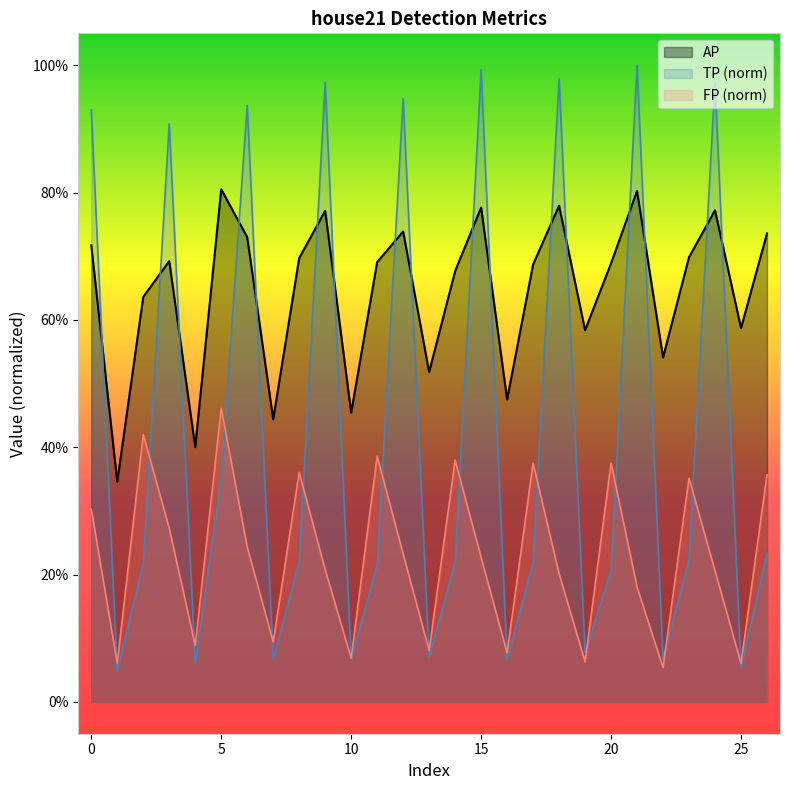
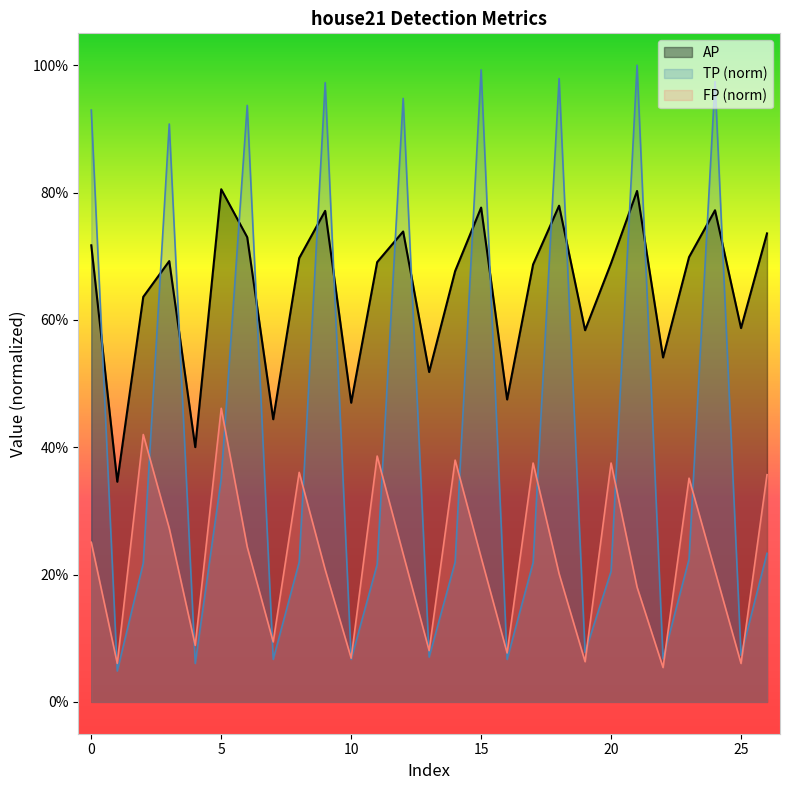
  {
    "AP": {
      "0": "72%",
      "5": "81%",
-     "10": "45%",
+     "10": "47%",
      "15": "78%",
      "20": "69%",
      "25": "59%"
    },
    "TP (norm)": {
      "0": "93%",
      "5": "35%",
      "15": "99%",
      "20": "20%",
-     "25": "5%"
+     "25": "7%"
    },
    "FP (norm)": {
-     "0": "30%",
+     "0": "25%",
      "5": "46%",
      "15": "23%",
      "20": "38%",
      "25": "6%"
    }
  }
